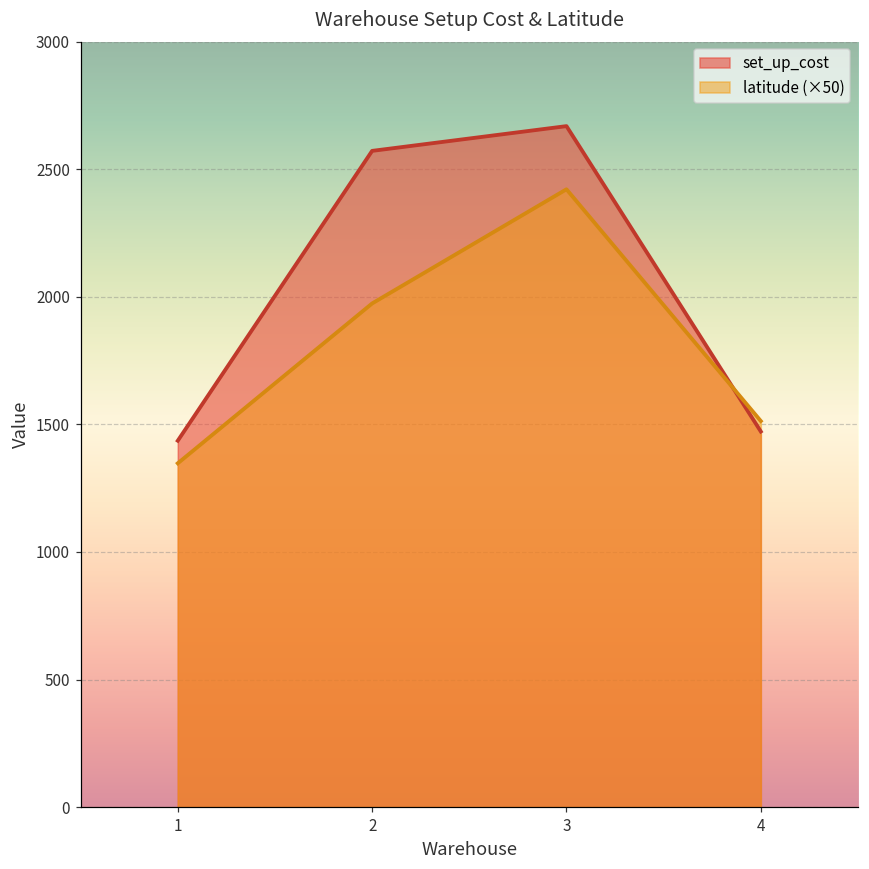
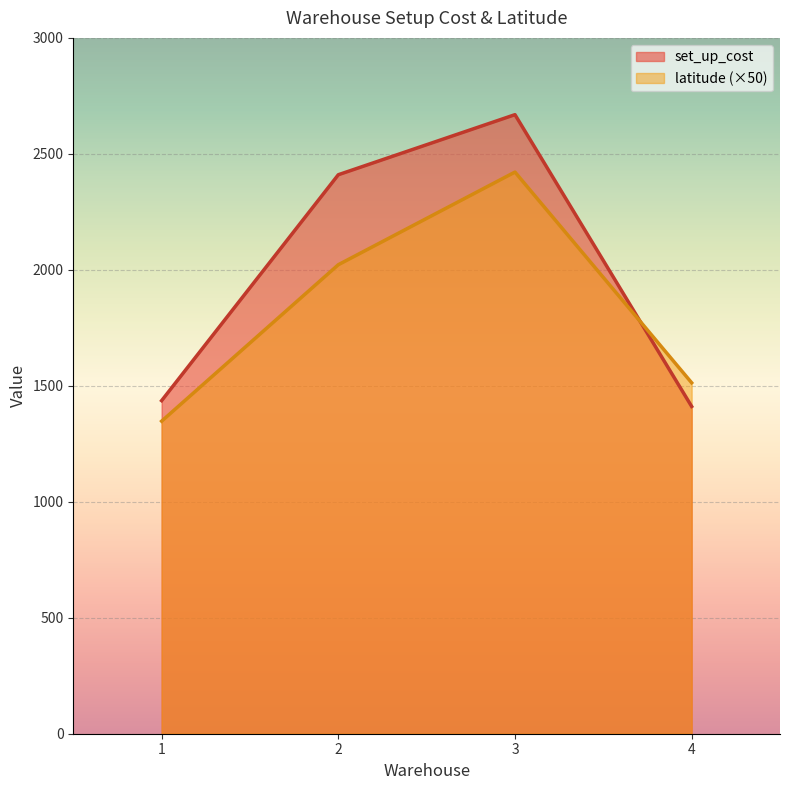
  {
    "set_up_cost": {
      "1": 1440,
-     "2": 2570,
+     "2": 2410,
      "3": 2670,
-     "4": 1470
+     "4": 1410
    },
    "latitude (×50)": {
      "1": 1350,
-     "2": 1970,
+     "2": 2020,
      "3": 2420,
      "4": 1510
    }
  }
